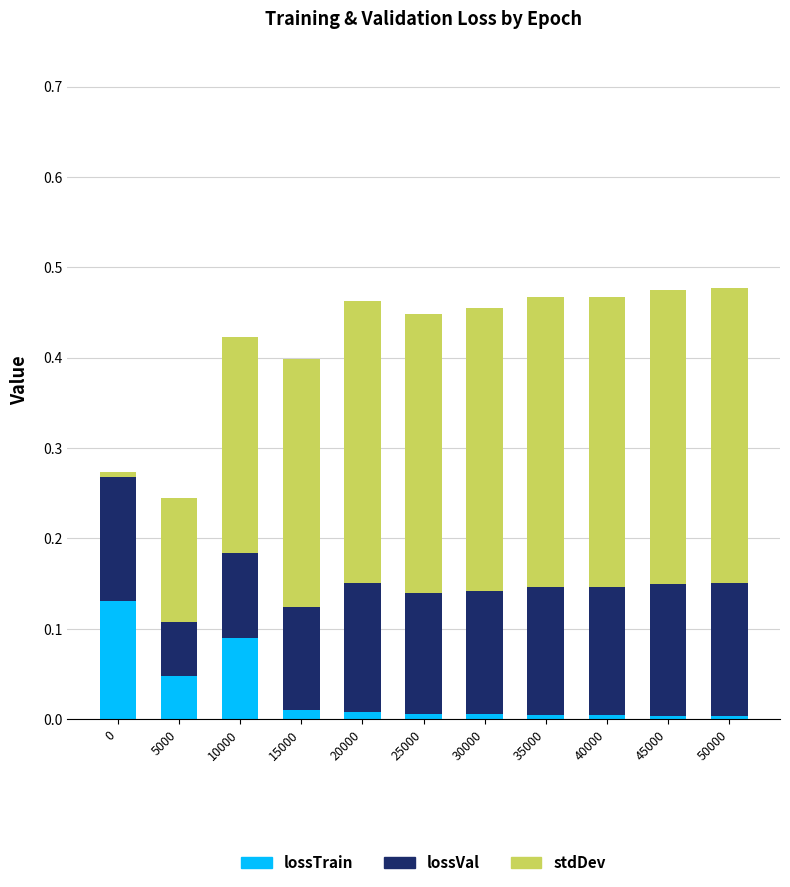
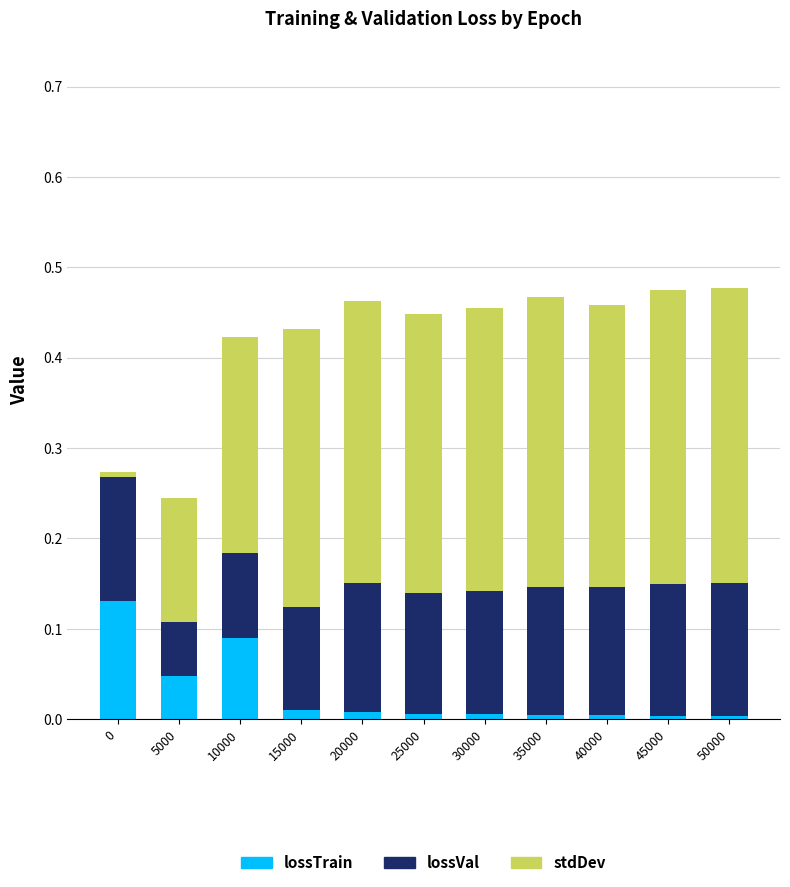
  {
    "lossTrain": {
      "0": 0.13,
      "5000": 0.05,
      "10000": 0.09,
      "15000": 0.01,
      "20000": 0.01,
      "25000": 0.01,
      "30000": 0.01,
      "35000": 0.00,
      "40000": 0.00,
      "45000": 0.00,
      "50000": 0.00
    },
    "lossVal": {
      "0": 0.14,
      "5000": 0.06,
      "10000": 0.09,
      "15000": 0.11,
      "20000": 0.14,
      "25000": 0.13,
      "30000": 0.14,
      "35000": 0.14,
      "40000": 0.14,
      "45000": 0.15,
      "50000": 0.15
    },
    "stdDev": {
      "0": 0.00,
      "5000": 0.14,
      "10000": 0.24,
-     "15000": 0.28,
+     "15000": 0.31,
      "20000": 0.31,
      "25000": 0.31,
      "30000": 0.31,
      "35000": 0.32,
-     "40000": 0.32,
+     "40000": 0.31,
      "45000": 0.32,
      "50000": 0.33
    }
  }
